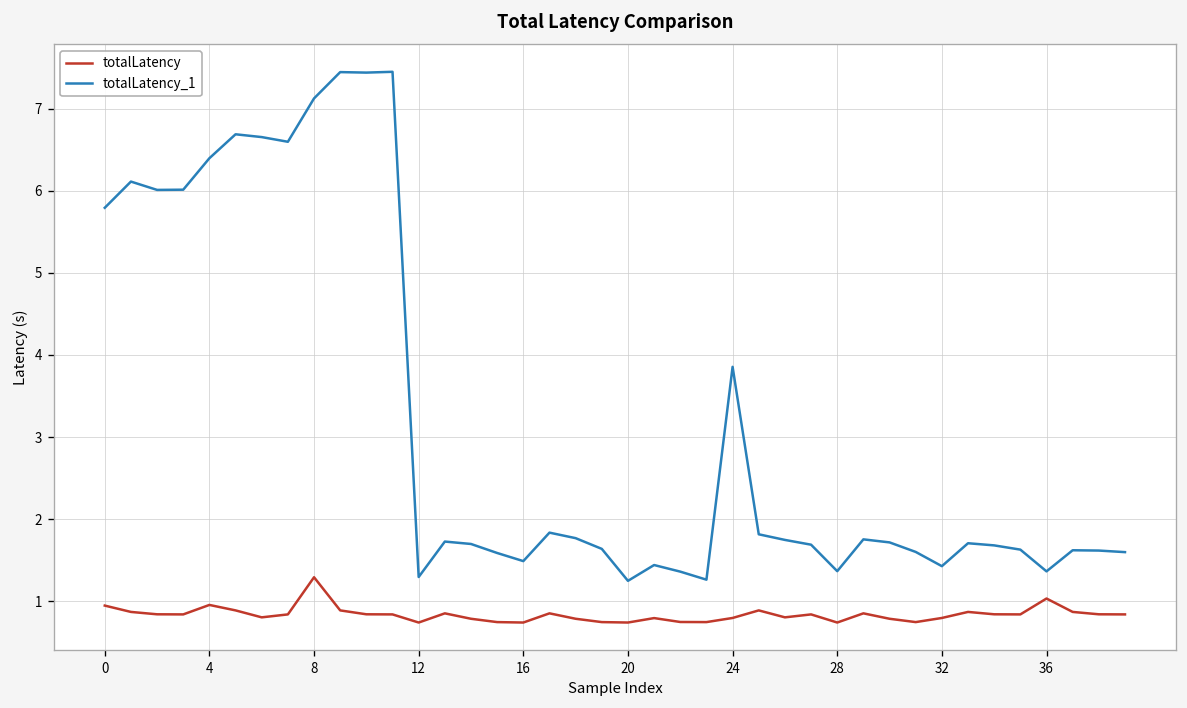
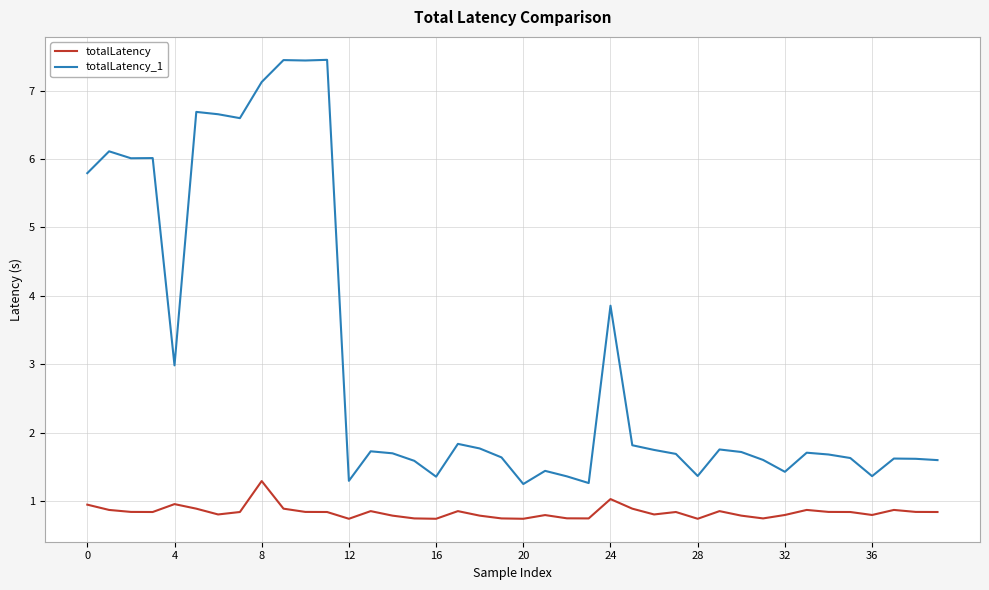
  {
    "totalLatency": {
      "0": 0.9,
      "4": 1.0,
      "8": 1.3,
      "12": 0.7,
      "16": 0.7,
      "20": 0.7,
-     "24": 0.8,
+     "24": 1.0,
      "28": 0.7,
      "32": 0.8,
-     "36": 1.0
+     "36": 0.8
    },
    "totalLatency_1": {
      "0": 5.8,
-     "4": 6.4,
+     "4": 3.0,
      "8": 7.1,
      "12": 1.3,
-     "16": 1.5,
+     "16": 1.4,
      "20": 1.2,
      "24": 3.9,
      "28": 1.4,
      "32": 1.4,
      "36": 1.4
    }
  }
